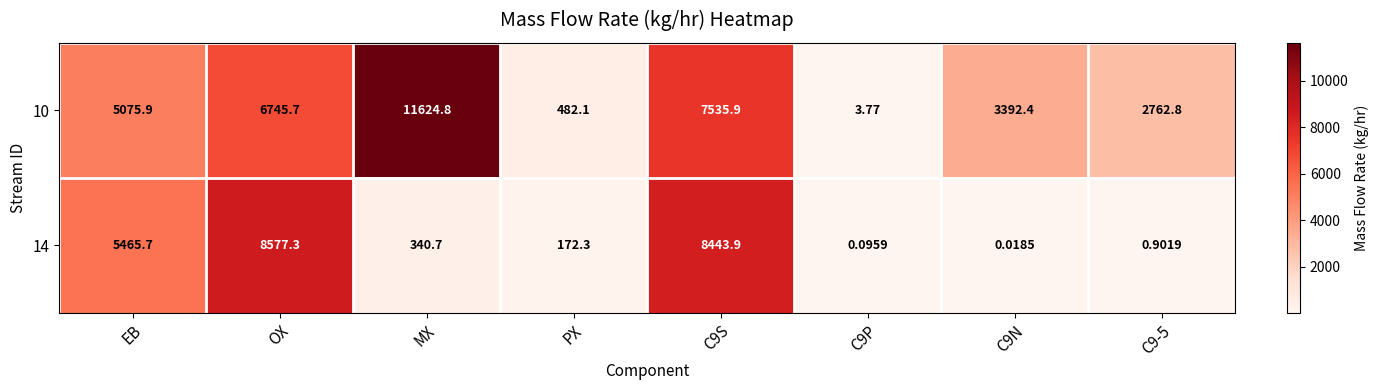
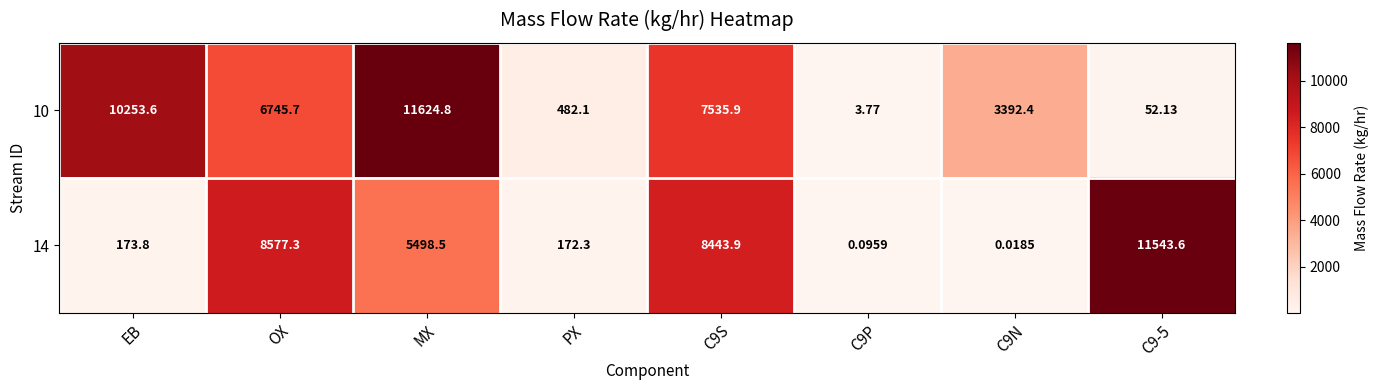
  {
    "10": {
-     "EB": 5075.9,
+     "EB": 10253.6,
      "OX": 6745.7,
      "MX": 11624.8,
      "PX": 482.1,
      "C9S": 7535.9,
      "C9P": 3.77,
      "C9N": 3392.4,
-     "C9-5": 2762.8
+     "C9-5": 52.13
    },
    "14": {
-     "EB": 5465.7,
+     "EB": 173.8,
      "OX": 8577.3,
-     "MX": 340.7,
+     "MX": 5498.5,
      "PX": 172.3,
      "C9S": 8443.9,
      "C9P": 0.0959,
      "C9N": 0.0185,
-     "C9-5": 0.9019
+     "C9-5": 11543.6
    }
  }
